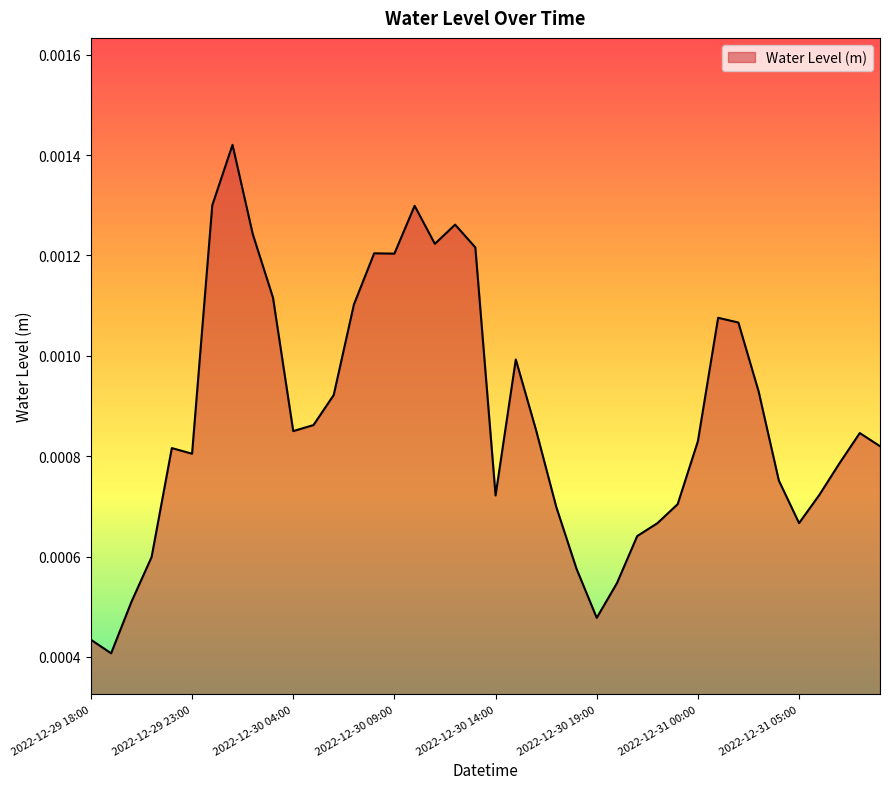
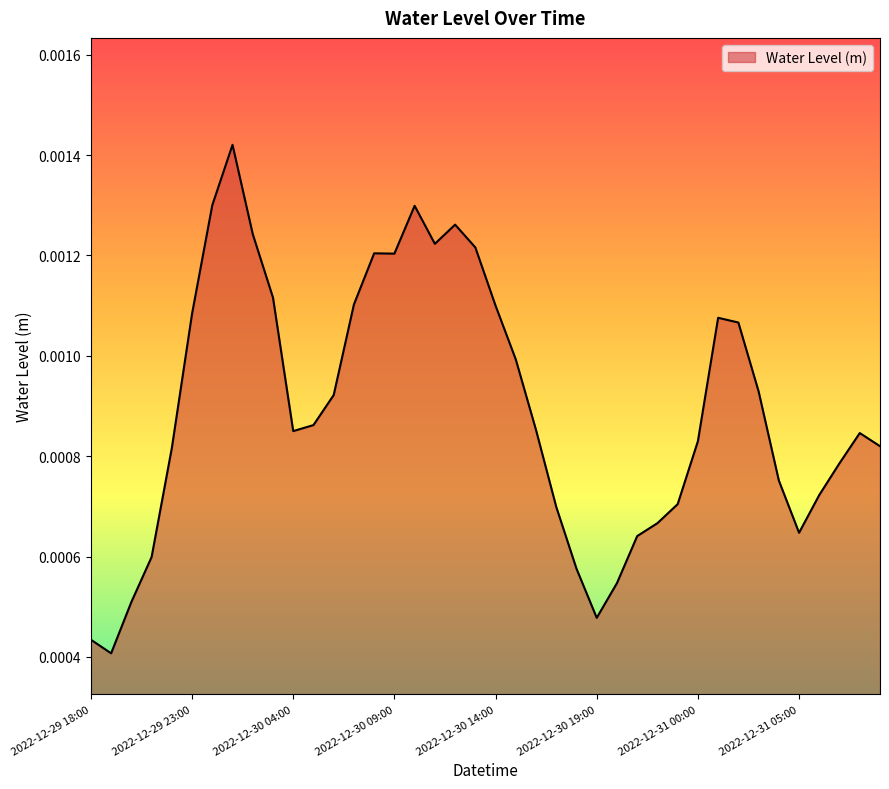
  {
    "2022-12-29 18:00": 0.00043,
-   "2022-12-29 23:00": 0.00080,
+   "2022-12-29 23:00": 0.00108,
    "2022-12-30 04:00": 0.00085,
    "2022-12-30 09:00": 0.00120,
-   "2022-12-30 14:00": 0.00072,
+   "2022-12-30 14:00": 0.00110,
    "2022-12-30 19:00": 0.00048,
    "2022-12-31 00:00": 0.00083,
-   "2022-12-31 05:00": 0.00067
+   "2022-12-31 05:00": 0.00065
  }
